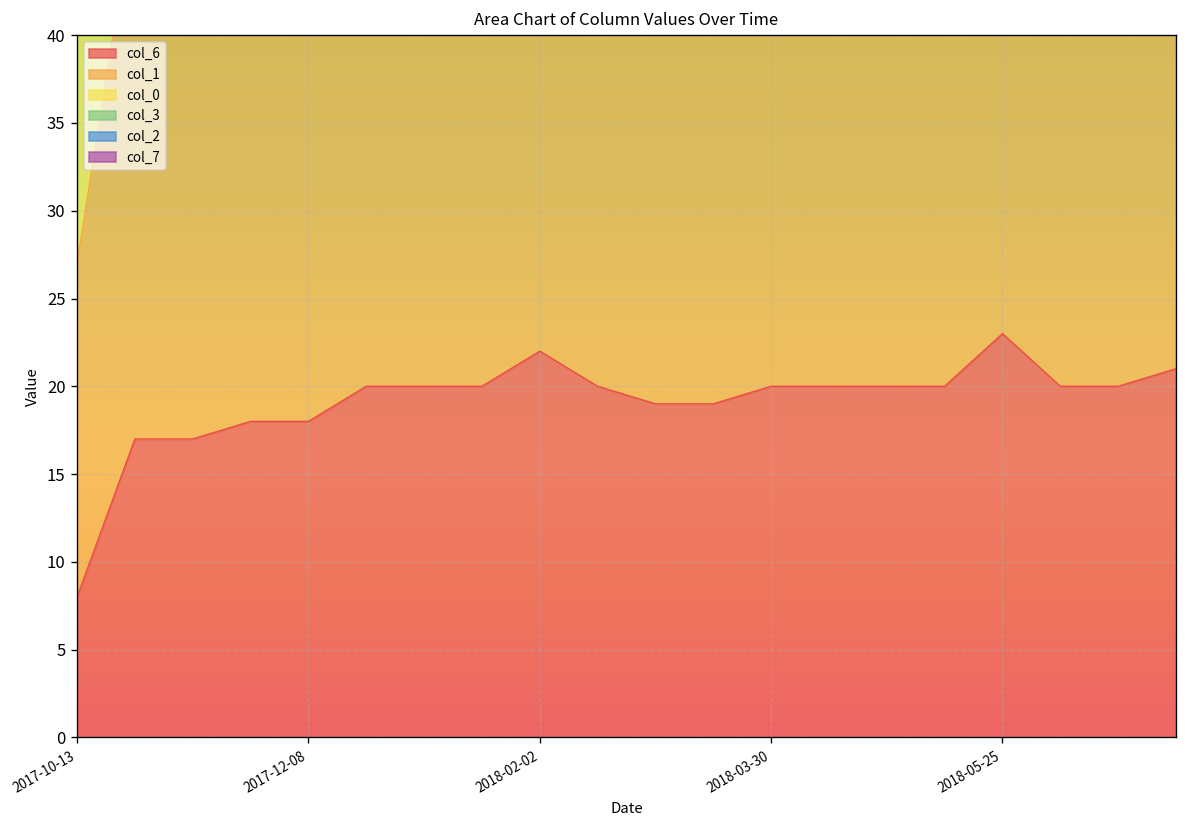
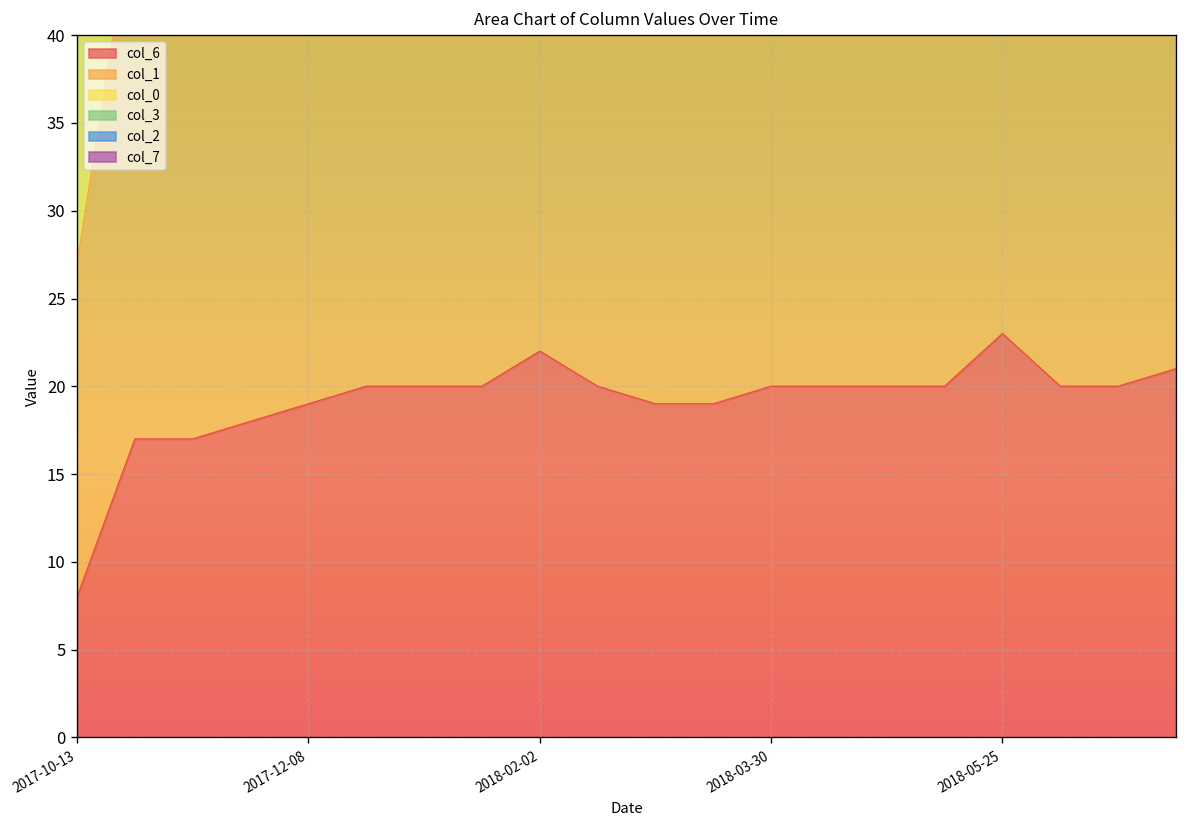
  {
    "col_6": {
      "2017-10-13": 8,
-     "2017-12-08": 18,
+     "2017-12-08": 19,
      "2018-02-02": 22,
      "2018-03-30": 20,
      "2018-05-25": 23
    }
  }
